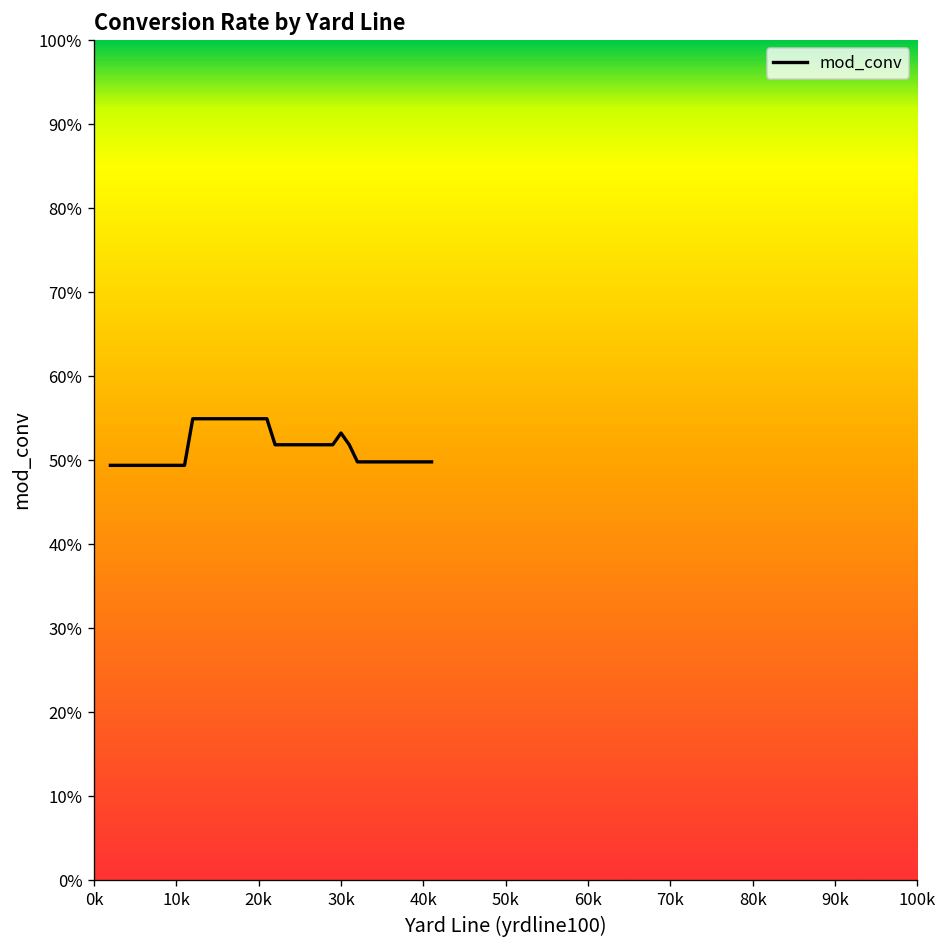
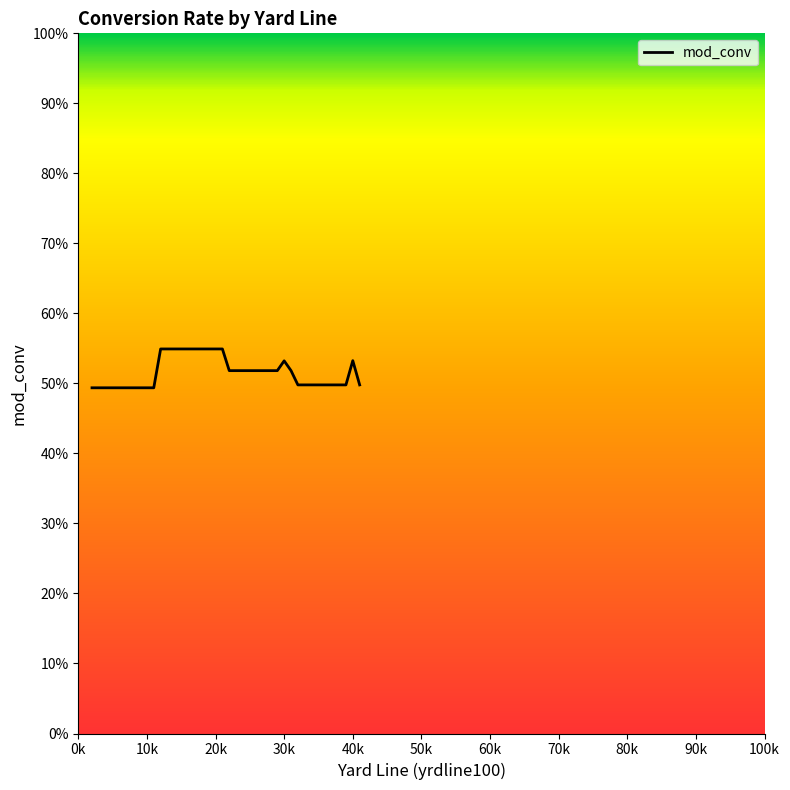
  {
    "10k": "49%",
    "20k": "55%",
    "30k": "53%",
-   "40k": "50%"
+   "40k": "53%"
  }
